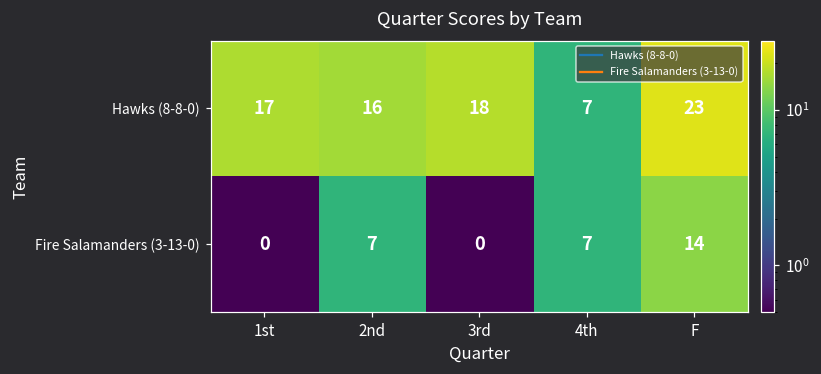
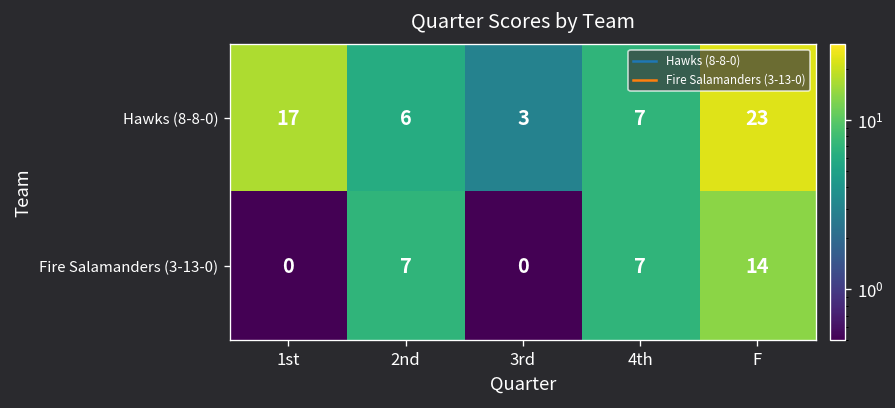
  {
    "Hawks (8-8-0)": {
      "1st": 17,
-     "2nd": 16,
-     "3rd": 18,
+     "2nd": 6,
+     "3rd": 3,
      "4th": 7,
      "F": 23
    },
    "Fire Salamanders (3-13-0)": {
      "1st": 0,
      "2nd": 7,
      "3rd": 0,
      "4th": 7,
      "F": 14
    }
  }
